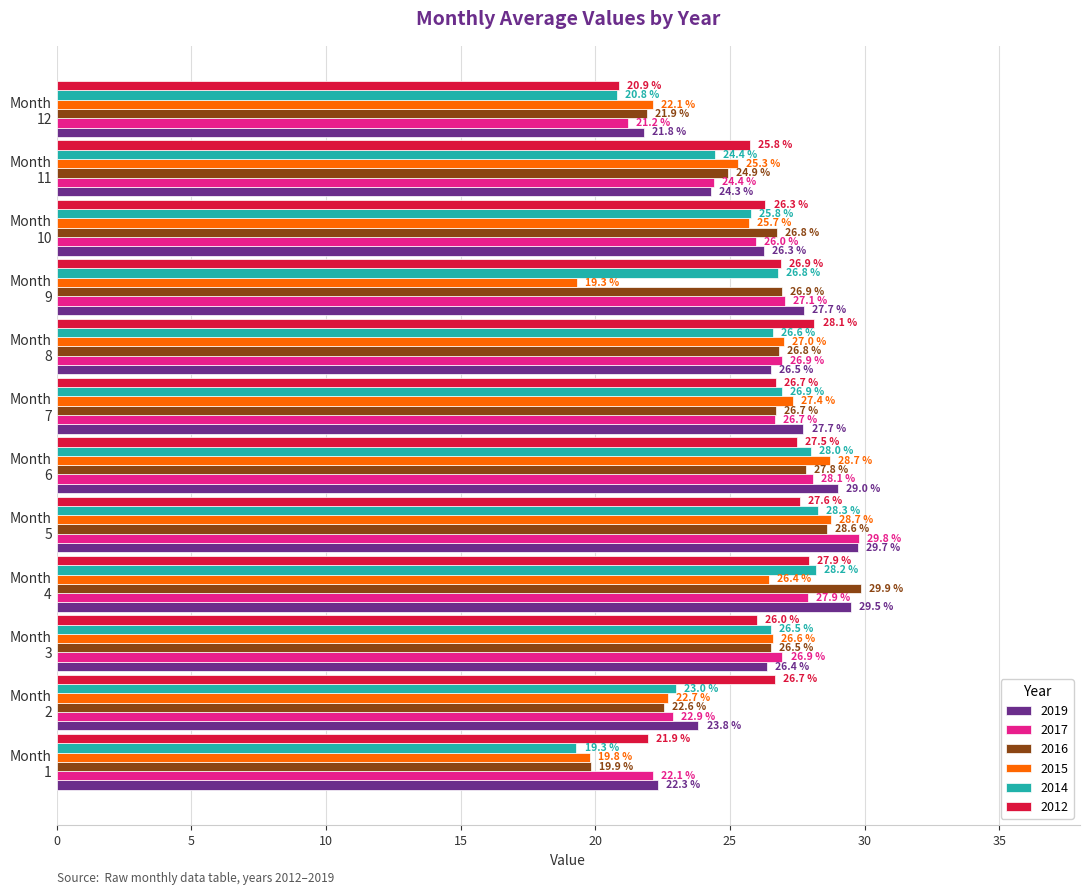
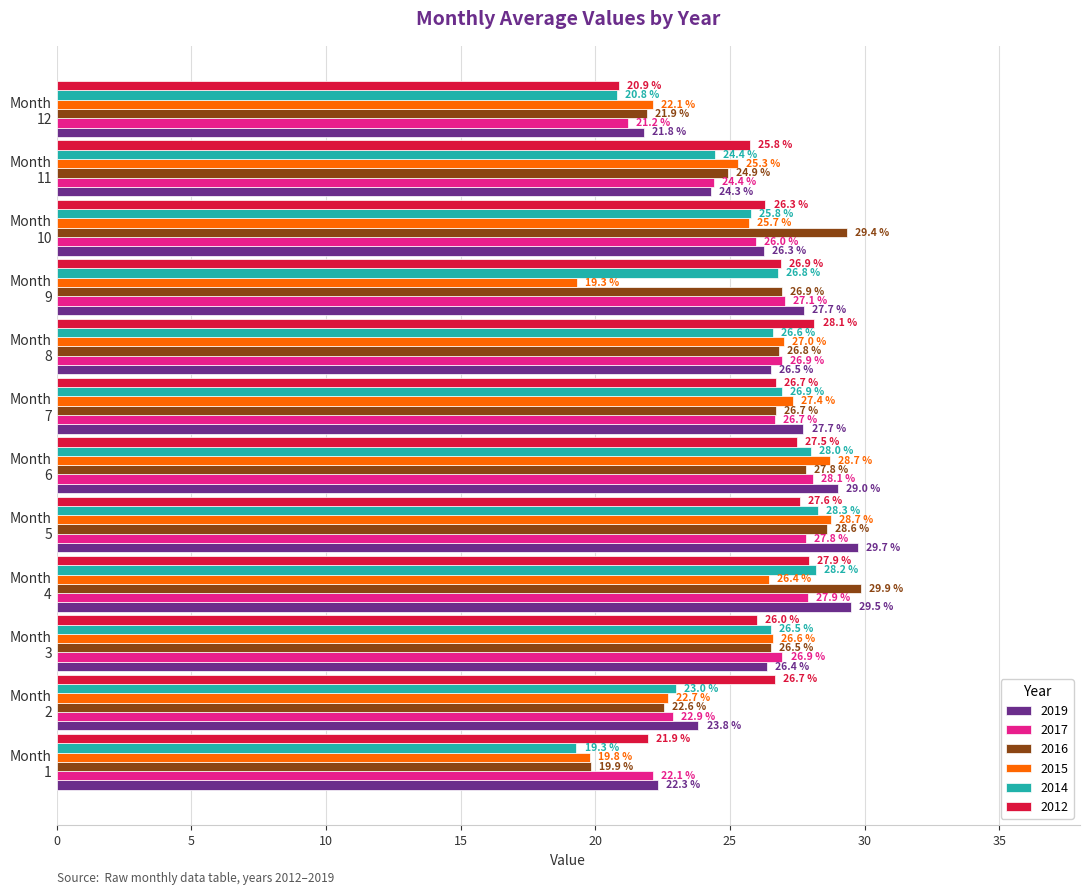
  {
    "2019": {
      "Month 12": "21.8 %",
      "Month 11": "24.3 %",
      "Month 10": "26.3 %",
      "Month 9": "27.7 %",
      "Month 8": "26.5 %",
      "Month 7": "27.7 %",
      "Month 6": "29.0 %",
      "Month 5": "29.7 %",
      "Month 4": "29.5 %",
      "Month 3": "26.4 %",
      "Month 2": "23.8 %",
      "Month 1": "22.3 %"
    },
    "2017": {
      "Month 12": "21.2 %",
      "Month 11": "24.4 %",
      "Month 10": "26.0 %",
      "Month 9": "27.1 %",
      "Month 8": "26.9 %",
      "Month 7": "26.7 %",
      "Month 6": "28.1 %",
-     "Month 5": "29.8 %",
+     "Month 5": "27.8 %",
      "Month 4": "27.9 %",
      "Month 3": "26.9 %",
      "Month 2": "22.9 %",
      "Month 1": "22.1 %"
    },
    "2016": {
      "Month 12": "21.9 %",
      "Month 11": "24.9 %",
-     "Month 10": "26.8 %",
+     "Month 10": "29.4 %",
      "Month 9": "26.9 %",
      "Month 8": "26.8 %",
      "Month 7": "26.7 %",
      "Month 6": "27.8 %",
      "Month 5": "28.6 %",
      "Month 4": "29.9 %",
      "Month 3": "26.5 %",
      "Month 2": "22.6 %",
      "Month 1": "19.9 %"
    },
    "2015": {
      "Month 12": "22.1 %",
      "Month 11": "25.3 %",
      "Month 10": "25.7 %",
      "Month 9": "19.3 %",
      "Month 8": "27.0 %",
      "Month 7": "27.4 %",
      "Month 6": "28.7 %",
      "Month 5": "28.7 %",
      "Month 4": "26.4 %",
      "Month 3": "26.6 %",
      "Month 2": "22.7 %",
      "Month 1": "19.8 %"
    },
    "2014": {
      "Month 12": "20.8 %",
      "Month 11": "24.4 %",
      "Month 10": "25.8 %",
      "Month 9": "26.8 %",
      "Month 8": "26.6 %",
      "Month 7": "26.9 %",
      "Month 6": "28.0 %",
      "Month 5": "28.3 %",
      "Month 4": "28.2 %",
      "Month 3": "26.5 %",
      "Month 2": "23.0 %",
      "Month 1": "19.3 %"
    },
    "2012": {
      "Month 12": "20.9 %",
      "Month 11": "25.8 %",
      "Month 10": "26.3 %",
      "Month 9": "26.9 %",
      "Month 8": "28.1 %",
      "Month 7": "26.7 %",
      "Month 6": "27.5 %",
      "Month 5": "27.6 %",
      "Month 4": "27.9 %",
      "Month 3": "26.0 %",
      "Month 2": "26.7 %",
      "Month 1": "21.9 %"
    }
  }
